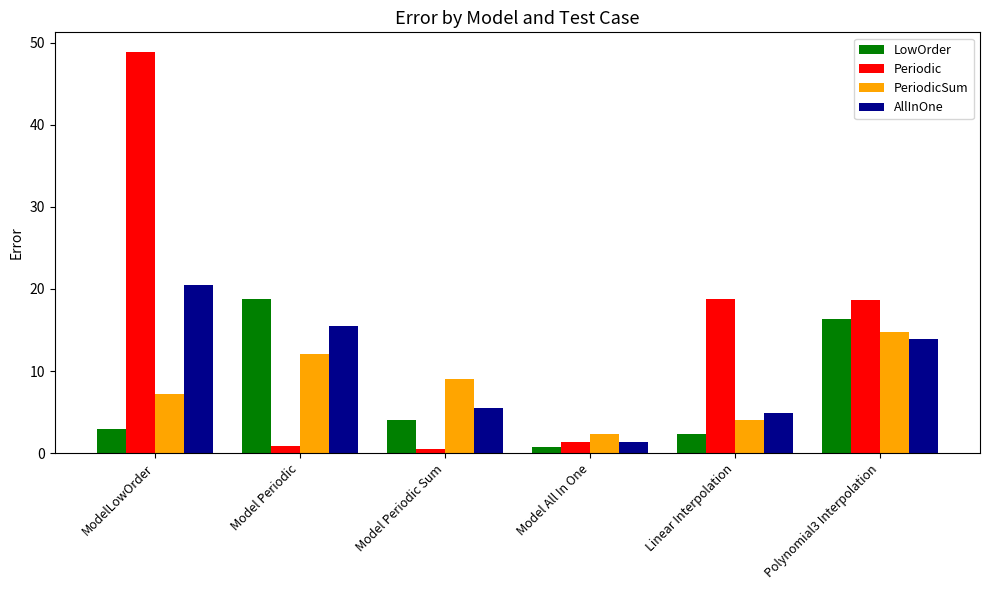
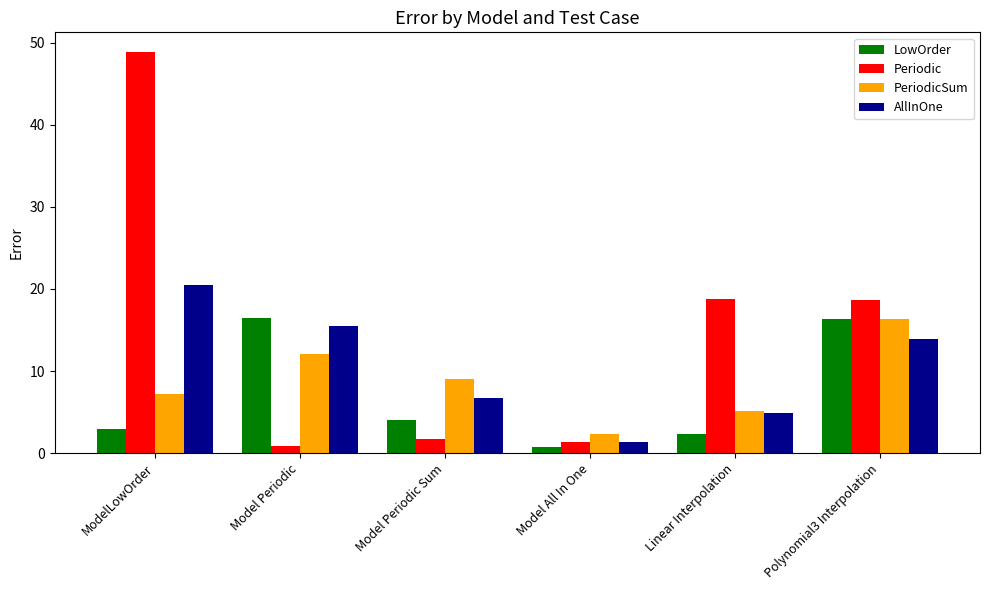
  {
    "LowOrder": {
      "ModelLowOrder": 3,
-     "Model Periodic": 19,
+     "Model Periodic": 16,
      "Model Periodic Sum": 4,
      "Model All In One": 1,
      "Linear Interpolation": 2,
      "Polynomial3 Interpolation": 16
    },
    "Periodic": {
      "ModelLowOrder": 49,
      "Model Periodic": 1,
-     "Model Periodic Sum": 1,
+     "Model Periodic Sum": 2,
      "Model All In One": 1,
      "Linear Interpolation": 19,
      "Polynomial3 Interpolation": 19
    },
    "PeriodicSum": {
      "ModelLowOrder": 7,
      "Model Periodic": 12,
      "Model Periodic Sum": 9,
      "Model All In One": 2,
-     "Linear Interpolation": 4,
-     "Polynomial3 Interpolation": 15
+     "Linear Interpolation": 5,
+     "Polynomial3 Interpolation": 16
    },
    "AllInOne": {
      "ModelLowOrder": 20,
      "Model Periodic": 16,
-     "Model Periodic Sum": 6,
+     "Model Periodic Sum": 7,
      "Model All In One": 1,
      "Linear Interpolation": 5,
      "Polynomial3 Interpolation": 14
    }
  }
